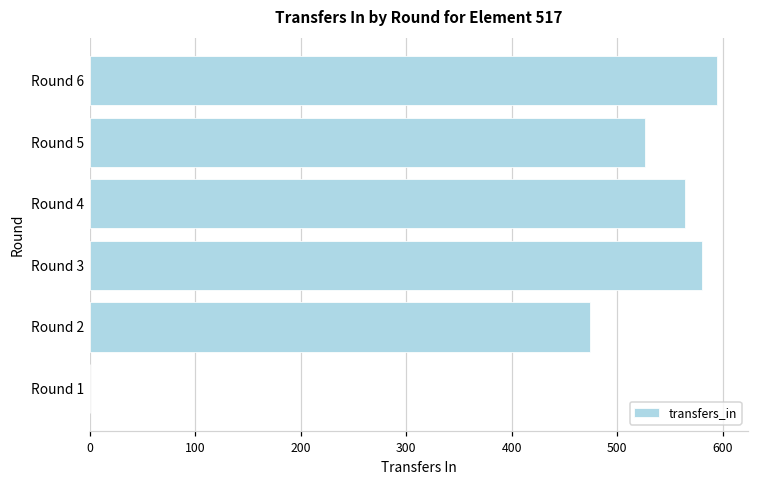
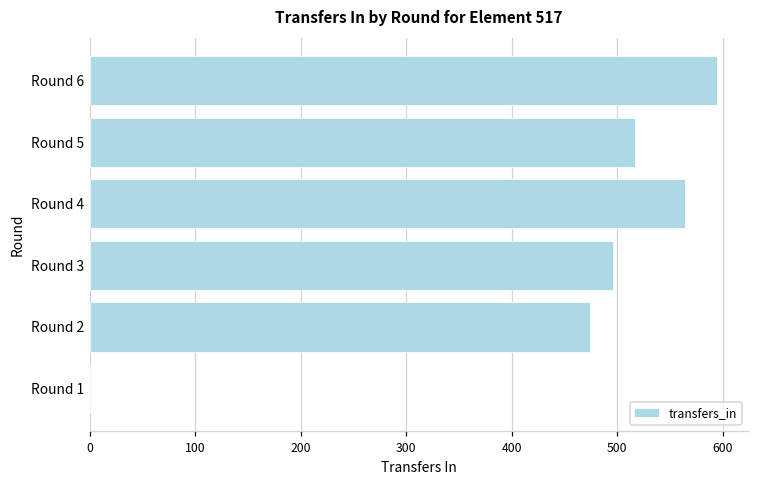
  {
    "Round 6": 590,
-   "Round 5": 530,
+   "Round 5": 520,
    "Round 4": 560,
-   "Round 3": 580,
+   "Round 3": 500,
    "Round 2": 470,
    "Round 1": 0
  }
